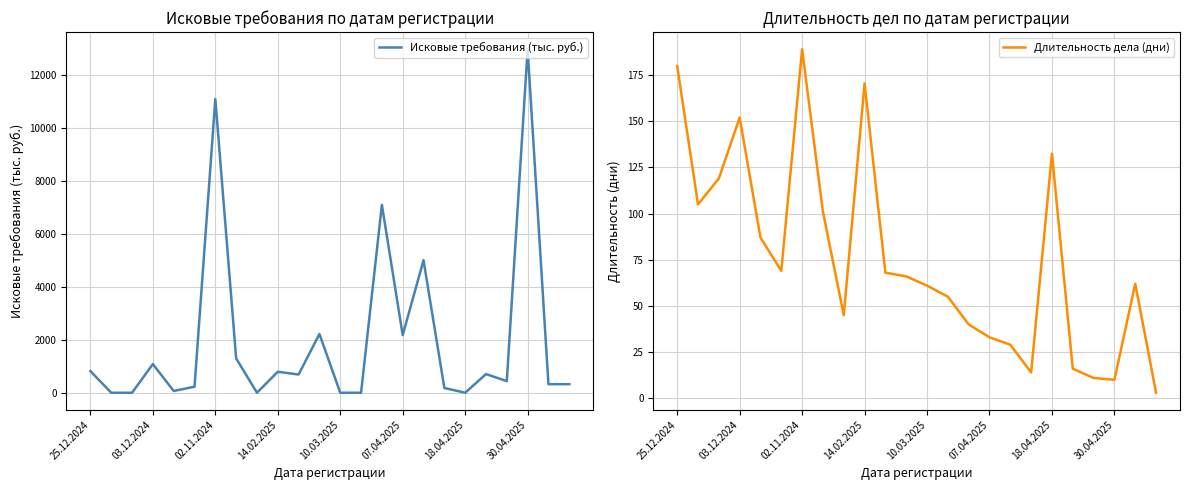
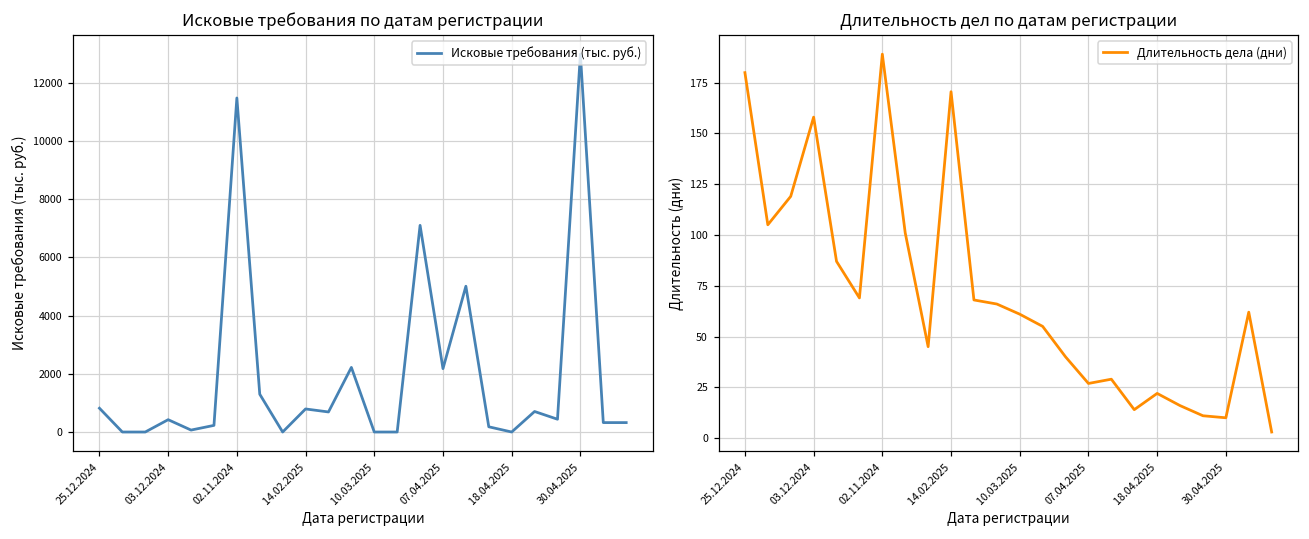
  {
    "Исковые требования по датам регистрации": {
      "25.12.2024": 800,
-     "03.12.2024": 1100,
-     "02.11.2024": 11100,
+     "03.12.2024": 400,
+     "02.11.2024": 11500,
      "14.02.2025": 800,
      "10.03.2025": 0,
      "07.04.2025": 2200,
      "18.04.2025": 0
    },
    "Длительность дел по датам регистрации": {
      "25.12.2024": 180,
-     "03.12.2024": 152,
+     "03.12.2024": 158,
      "02.11.2024": 189,
      "14.02.2025": 171,
      "10.03.2025": 61,
-     "07.04.2025": 33,
-     "18.04.2025": 132,
+     "07.04.2025": 27,
+     "18.04.2025": 22,
      "30.04.2025": 10
    }
  }
